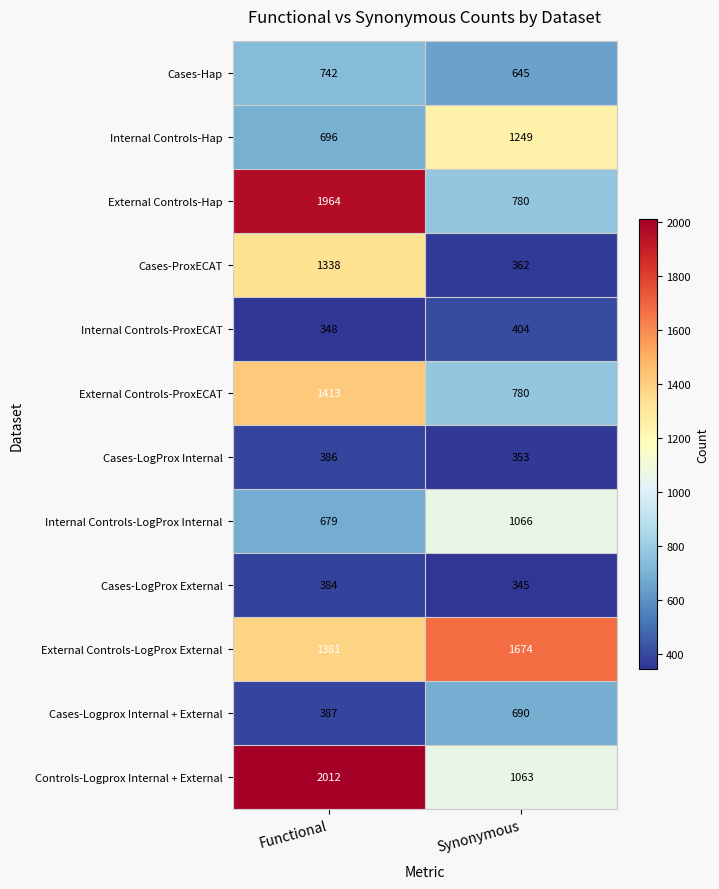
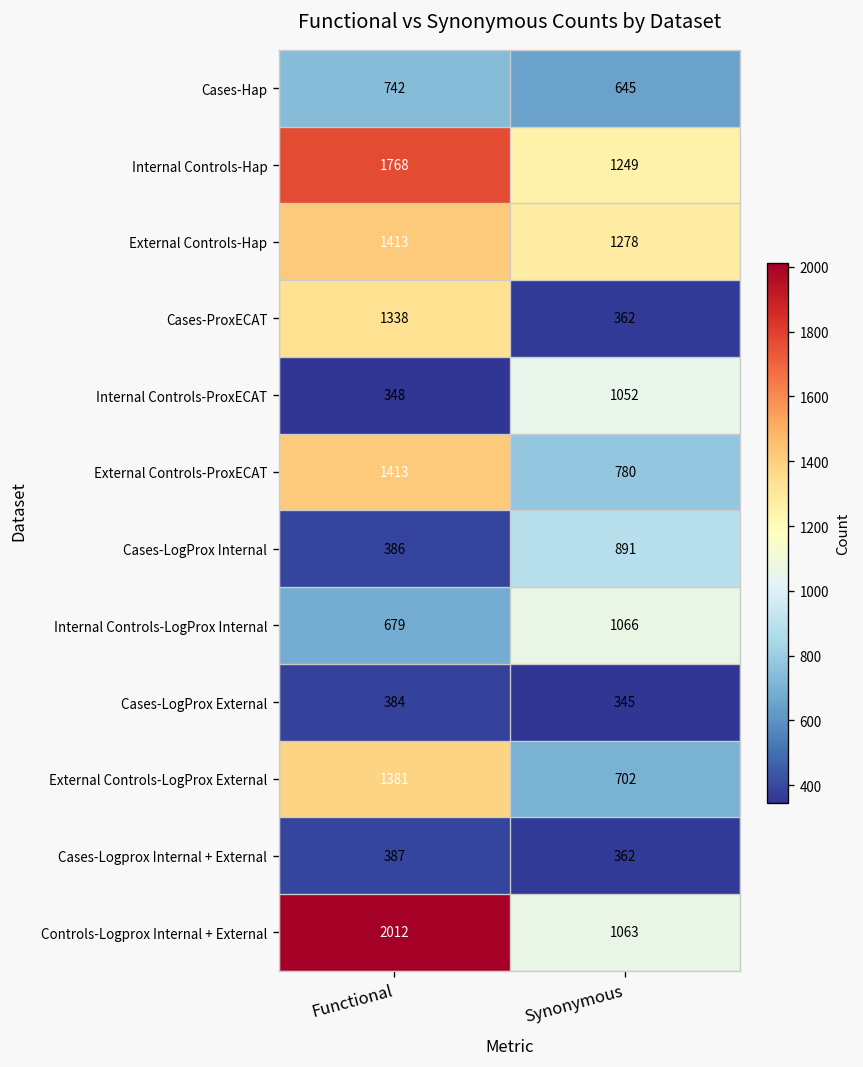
  {
    "Cases-Hap": {
      "Functional": 742,
      "Synonymous": 645
    },
    "Internal Controls-Hap": {
-     "Functional": 696,
+     "Functional": 1768,
      "Synonymous": 1249
    },
    "External Controls-Hap": {
-     "Functional": 1964,
-     "Synonymous": 780
+     "Functional": 1413,
+     "Synonymous": 1278
    },
    "Cases-ProxECAT": {
      "Functional": 1338,
      "Synonymous": 362
    },
    "Internal Controls-ProxECAT": {
      "Functional": 348,
-     "Synonymous": 404
+     "Synonymous": 1052
    },
    "External Controls-ProxECAT": {
      "Functional": 1413,
      "Synonymous": 780
    },
    "Cases-LogProx Internal": {
      "Functional": 386,
-     "Synonymous": 353
+     "Synonymous": 891
    },
    "Internal Controls-LogProx Internal": {
      "Functional": 679,
      "Synonymous": 1066
    },
    "Cases-LogProx External": {
      "Functional": 384,
      "Synonymous": 345
    },
    "External Controls-LogProx External": {
      "Functional": 1381,
-     "Synonymous": 1674
+     "Synonymous": 702
    },
    "Cases-Logprox Internal + External": {
      "Functional": 387,
-     "Synonymous": 690
+     "Synonymous": 362
    },
    "Controls-Logprox Internal + External": {
      "Functional": 2012,
      "Synonymous": 1063
    }
  }
